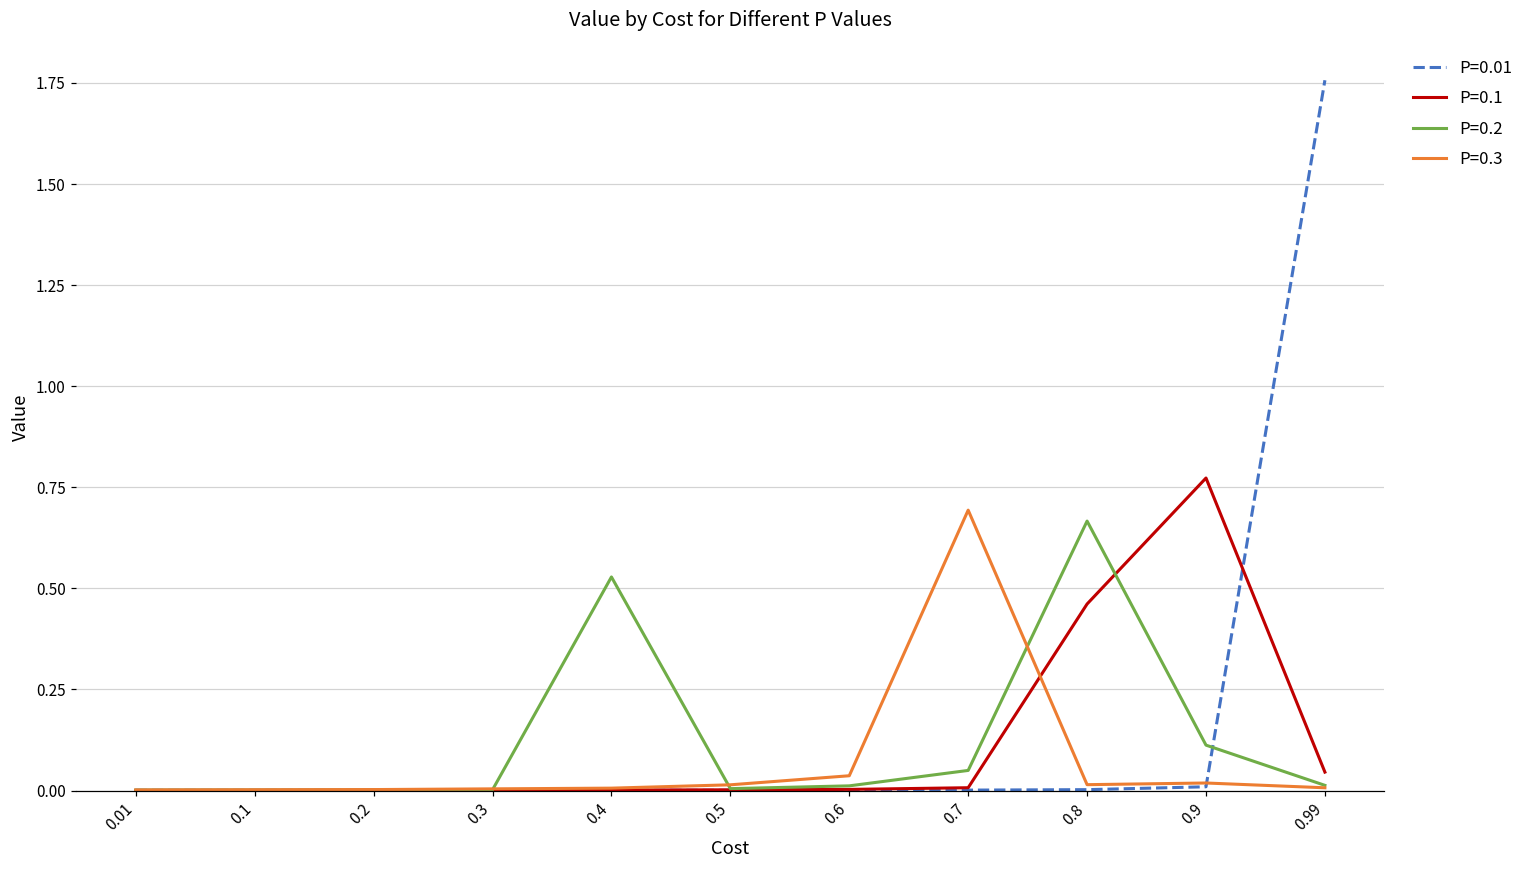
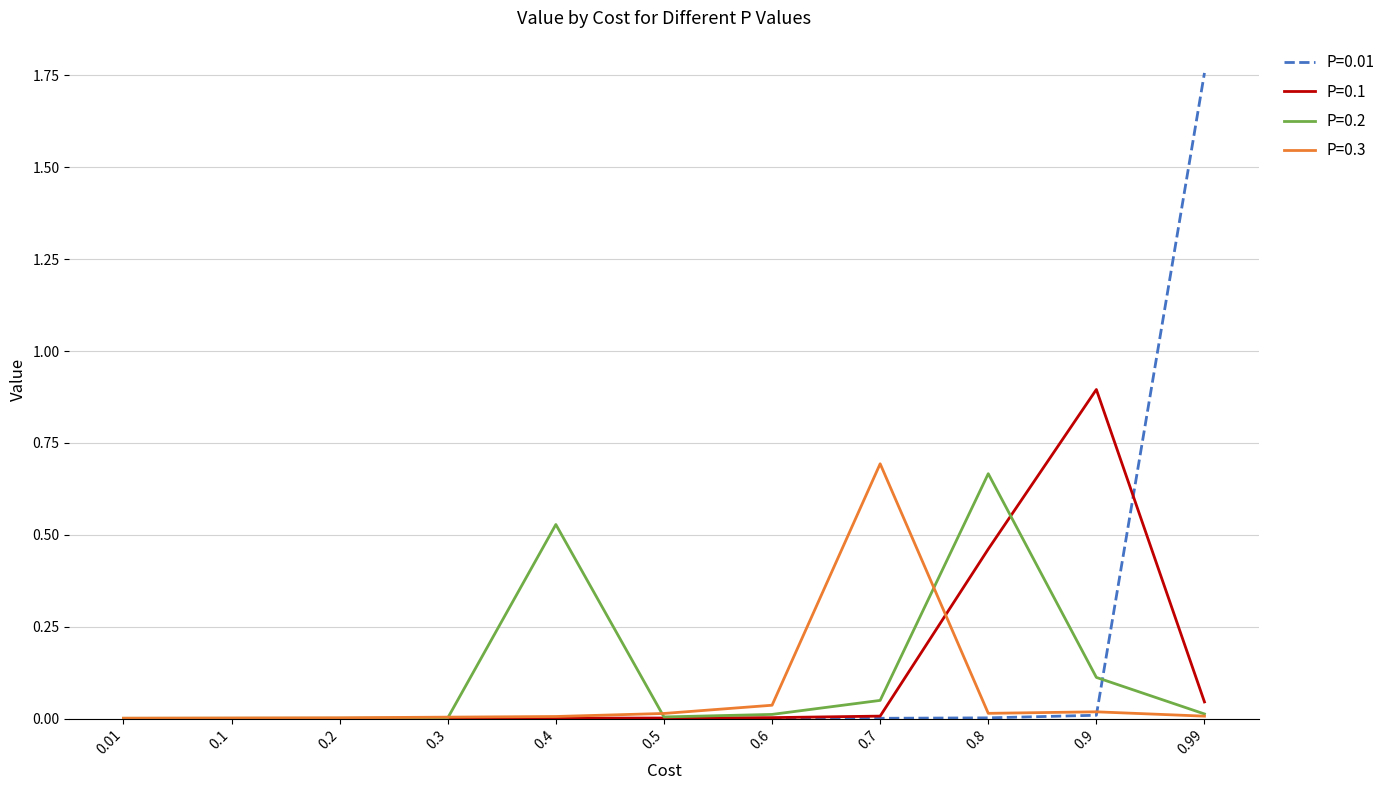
  {
    "P=0.01": {
      "0.8": 0.00,
      "0.9": 0.01,
      "0.99": 1.76
    },
    "P=0.1": {
      "0.8": 0.46,
-     "0.9": 0.77,
+     "0.9": 0.90,
      "0.99": 0.05
    },
    "P=0.2": {
      "0.4": 0.53,
      "0.6": 0.01,
      "0.7": 0.05,
      "0.8": 0.67,
      "0.9": 0.11
    },
    "P=0.3": {
      "0.5": 0.01,
      "0.6": 0.04,
      "0.7": 0.69,
      "0.8": 0.01,
      "0.9": 0.02
    }
  }
